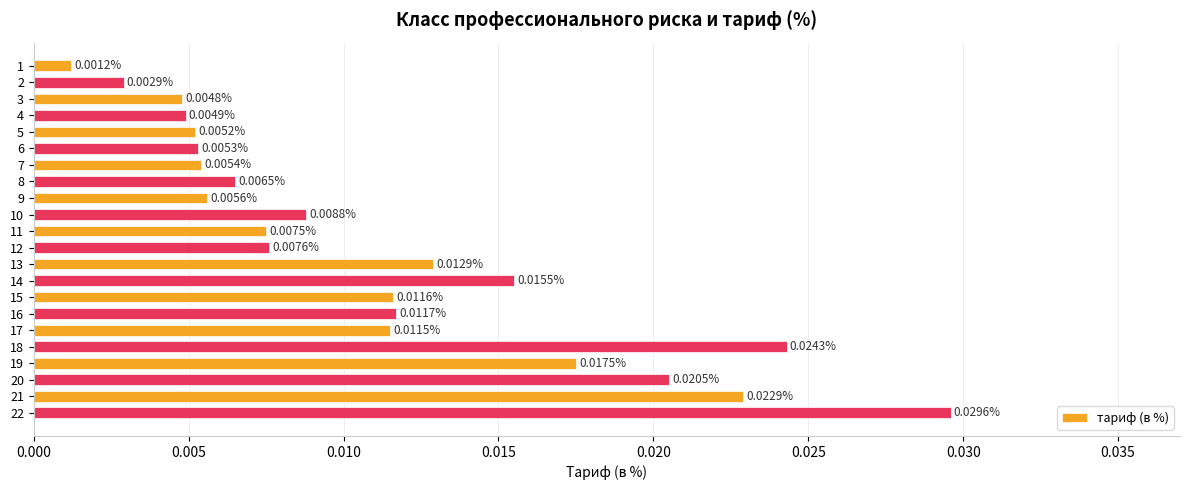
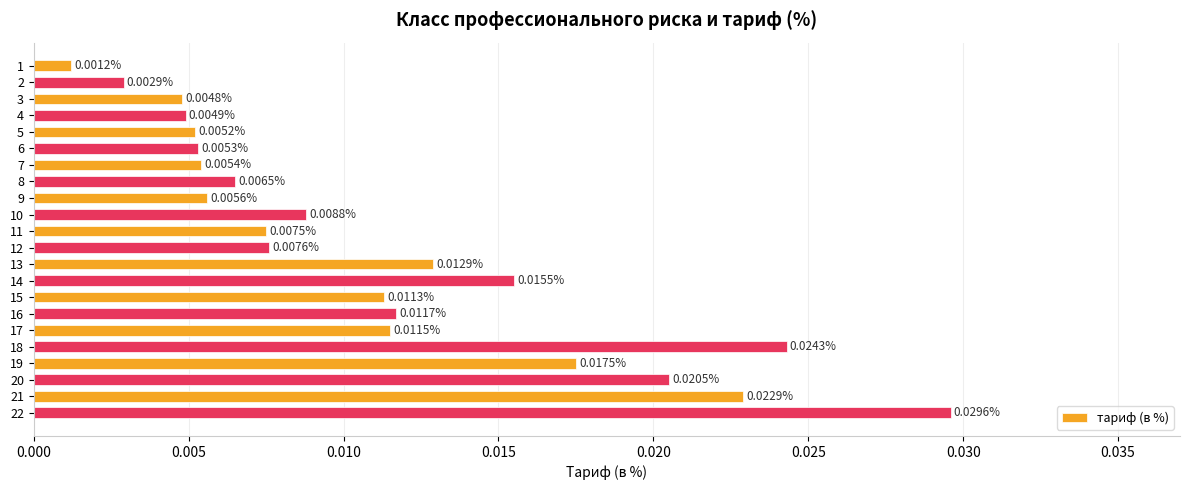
  {
    "1": "0.0012%",
    "2": "0.0029%",
    "3": "0.0048%",
    "4": "0.0049%",
    "5": "0.0052%",
    "6": "0.0053%",
    "7": "0.0054%",
    "8": "0.0065%",
    "9": "0.0056%",
    "10": "0.0088%",
    "11": "0.0075%",
    "12": "0.0076%",
    "13": "0.0129%",
    "14": "0.0155%",
-   "15": "0.0116%",
+   "15": "0.0113%",
    "16": "0.0117%",
    "17": "0.0115%",
    "18": "0.0243%",
    "19": "0.0175%",
    "20": "0.0205%",
    "21": "0.0229%",
    "22": "0.0296%"
  }
